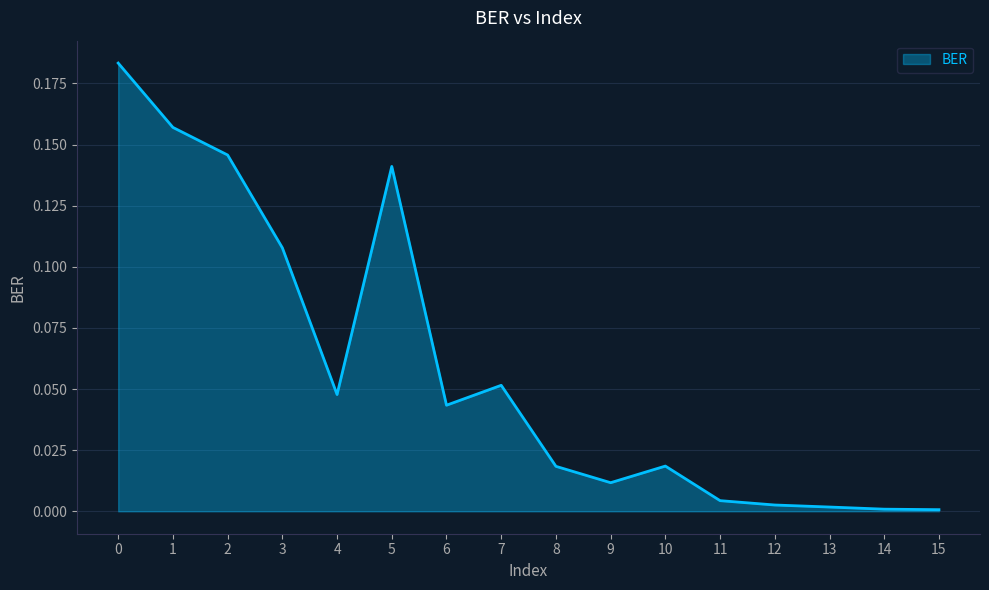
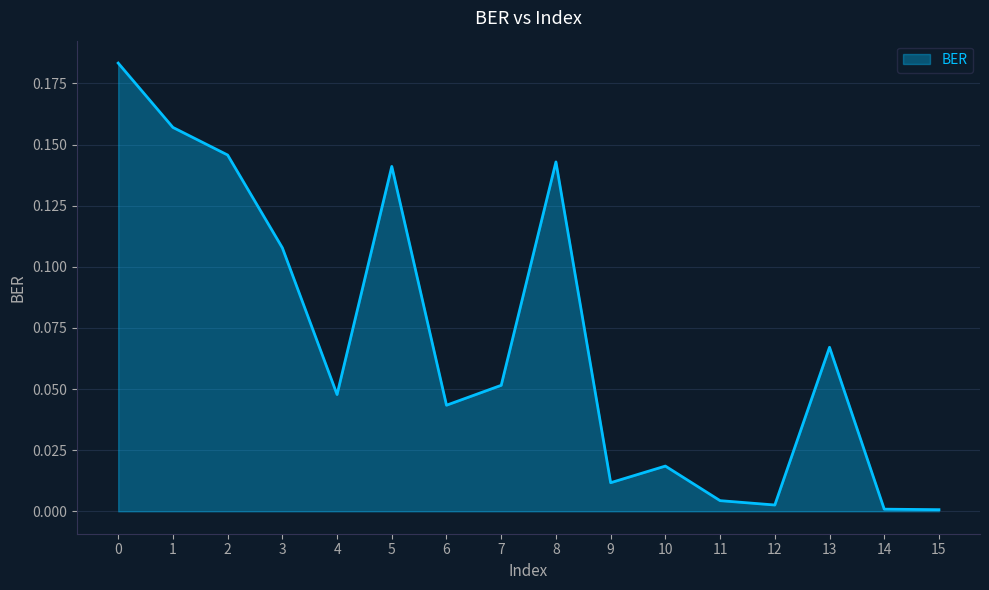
  {
    "0": 0.183,
    "1": 0.157,
    "2": 0.146,
    "3": 0.108,
    "4": 0.048,
    "5": 0.141,
    "6": 0.043,
    "7": 0.052,
-   "8": 0.018,
+   "8": 0.143,
    "9": 0.012,
    "10": 0.018,
    "11": 0.004,
    "12": 0.003,
-   "13": 0.002,
+   "13": 0.067,
    "14": 0.001,
    "15": 0.001
  }
